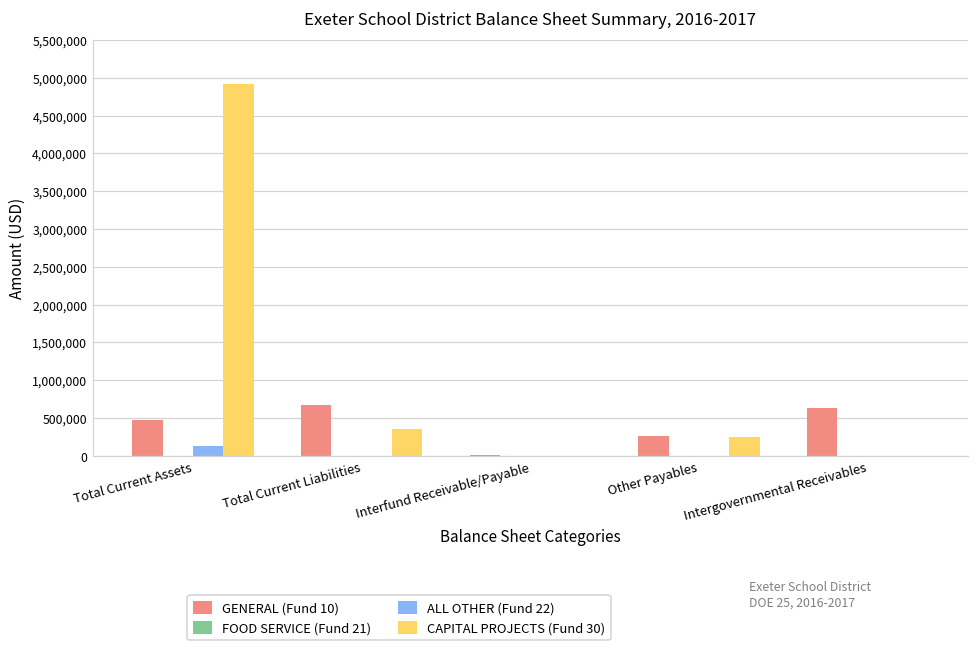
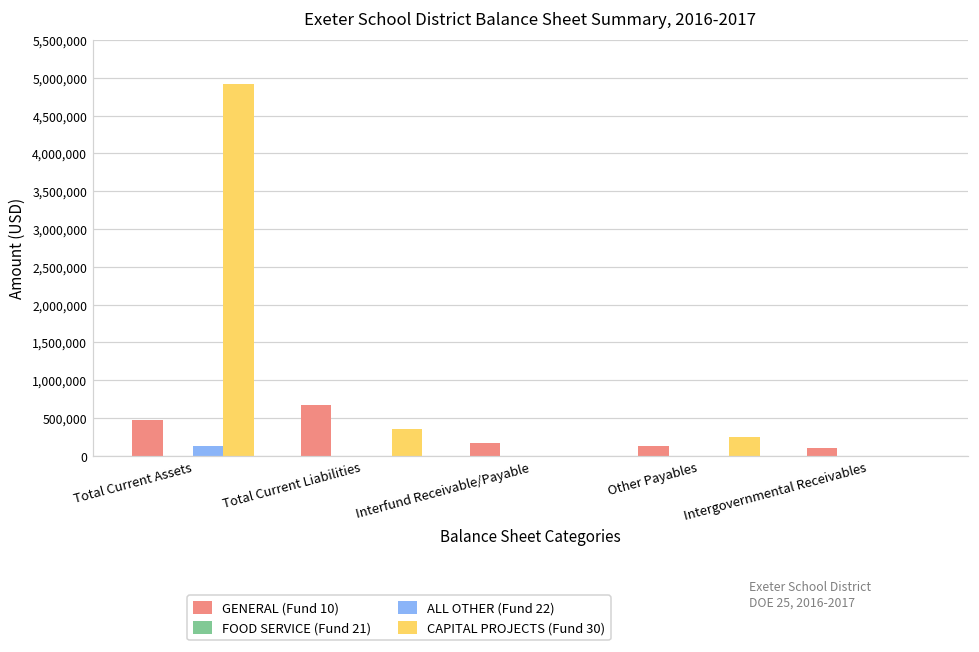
  {
    "GENERAL (Fund 10)": {
      "Total Current Assets": "500,000",
      "Total Current Liabilities": "700,000",
-     "Interfund Receivable/Payable": "0",
-     "Other Payables": "300,000",
-     "Intergovernmental Receivables": "600,000"
+     "Interfund Receivable/Payable": "200,000",
+     "Other Payables": "100,000",
+     "Intergovernmental Receivables": "100,000"
    },
    "FOOD SERVICE (Fund 21)": {
      "Total Current Assets": "0",
      "Total Current Liabilities": "0",
      "Interfund Receivable/Payable": "0",
      "Other Payables": "0",
      "Intergovernmental Receivables": "0"
    },
    "ALL OTHER (Fund 22)": {
      "Total Current Assets": "100,000",
      "Total Current Liabilities": "0",
      "Interfund Receivable/Payable": "0",
      "Other Payables": "0",
      "Intergovernmental Receivables": "0"
    },
    "CAPITAL PROJECTS (Fund 30)": {
      "Total Current Assets": "4,900,000",
      "Total Current Liabilities": "400,000",
      "Interfund Receivable/Payable": "0",
      "Other Payables": "200,000",
      "Intergovernmental Receivables": "0"
    }
  }
